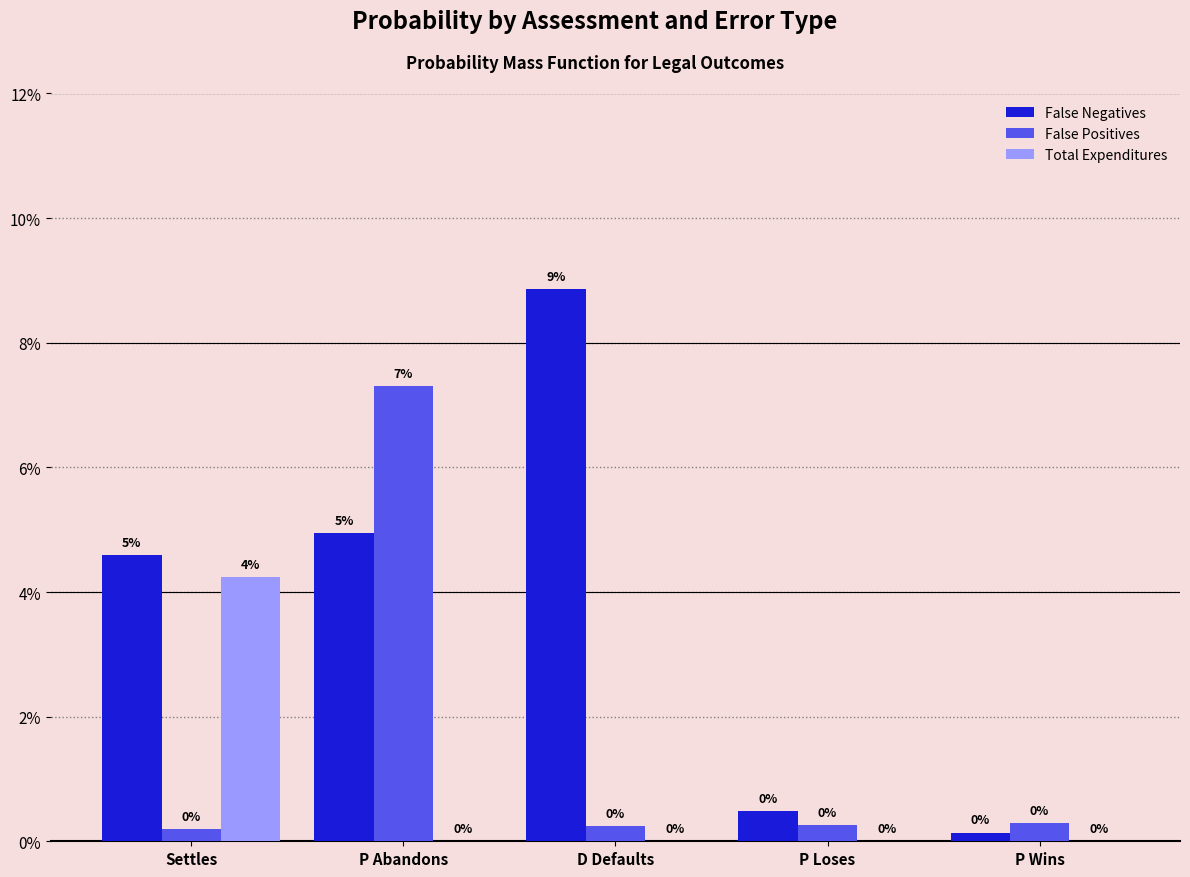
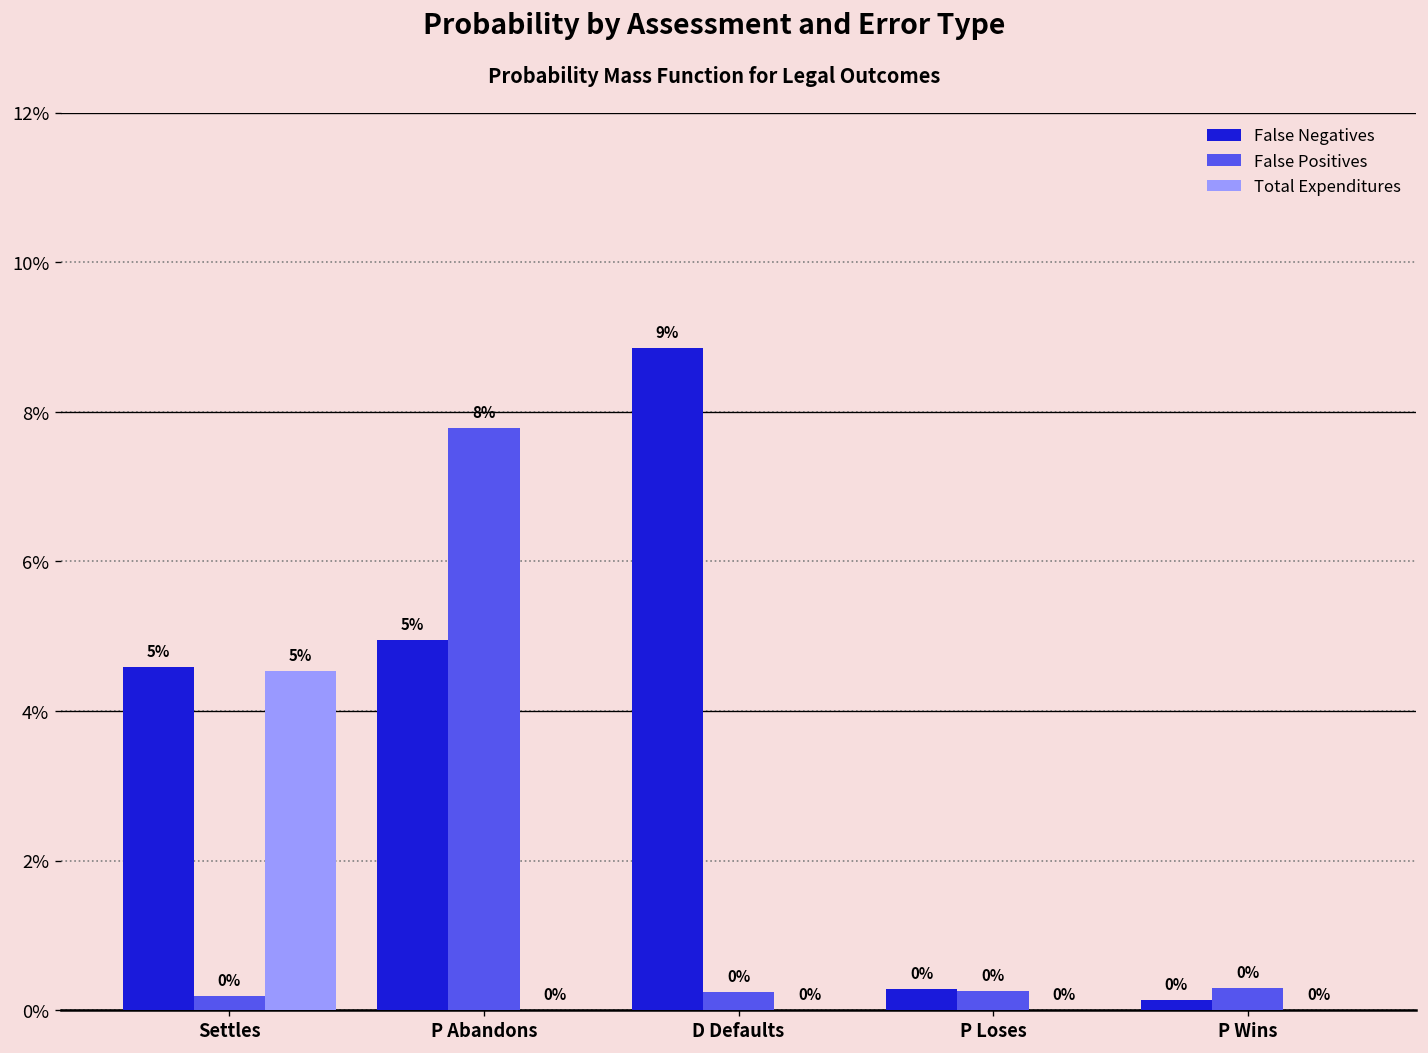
  {
    "False Negatives": {
-     "P Loses": "0.5%"
+     "P Loses": "0.3%"
    },
    "False Positives": {
      "Settles": "0%",
-     "P Abandons": "7%",
+     "P Abandons": "8%",
      "D Defaults": "0%",
      "P Loses": "0%",
      "P Wins": "0%"
    },
    "Total Expenditures": {
-     "Settles": "4%",
+     "Settles": "5%",
      "P Abandons": "0%",
      "D Defaults": "0%",
      "P Loses": "0%",
      "P Wins": "0%"
    }
  }
